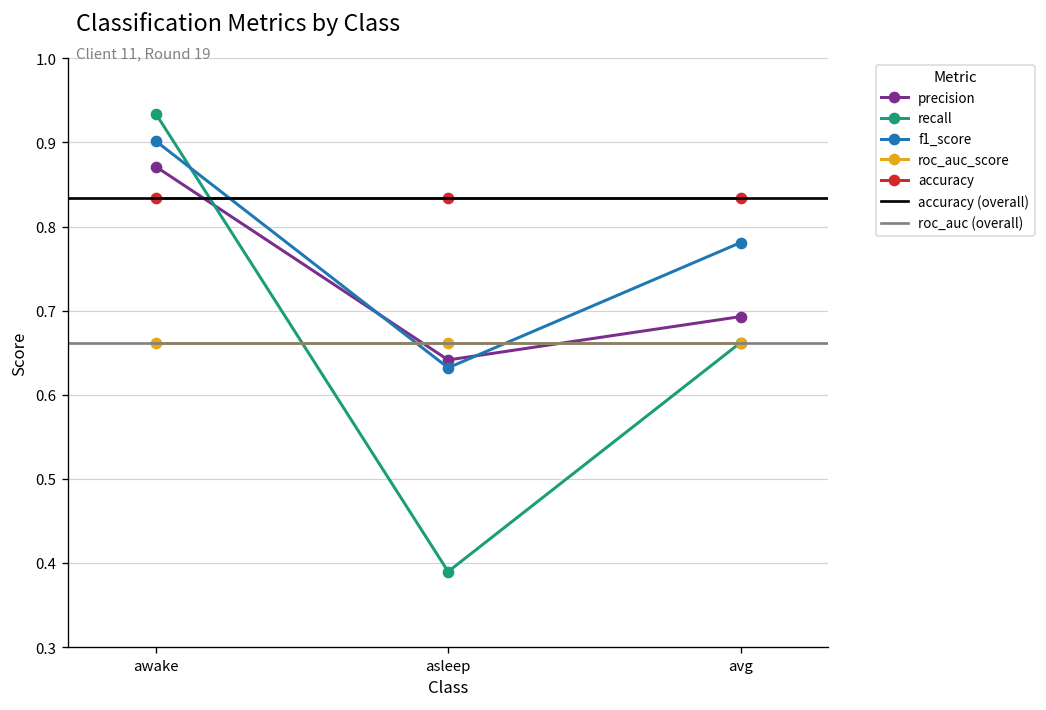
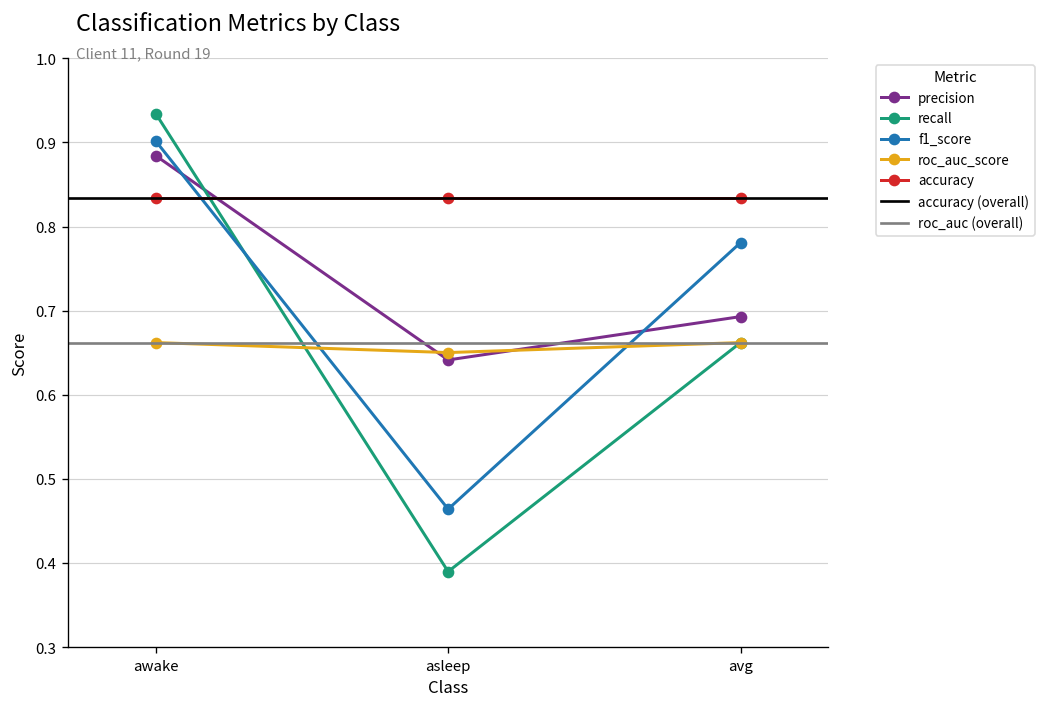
  {
    "precision": {
-     "awake": 0.87,
+     "awake": 0.88,
      "asleep": 0.64,
      "avg": 0.69
    },
    "recall": {
      "awake": 0.93,
      "asleep": 0.39
    },
    "f1_score": {
      "awake": 0.90,
-     "asleep": 0.63,
+     "asleep": 0.46,
      "avg": 0.78
    },
    "roc_auc_score": {
      "awake": 0.66,
-     "asleep": 0.66
+     "asleep": 0.65
    },
    "accuracy": {
      "awake": 0.83,
      "asleep": 0.83,
      "avg": 0.83
    }
  }
